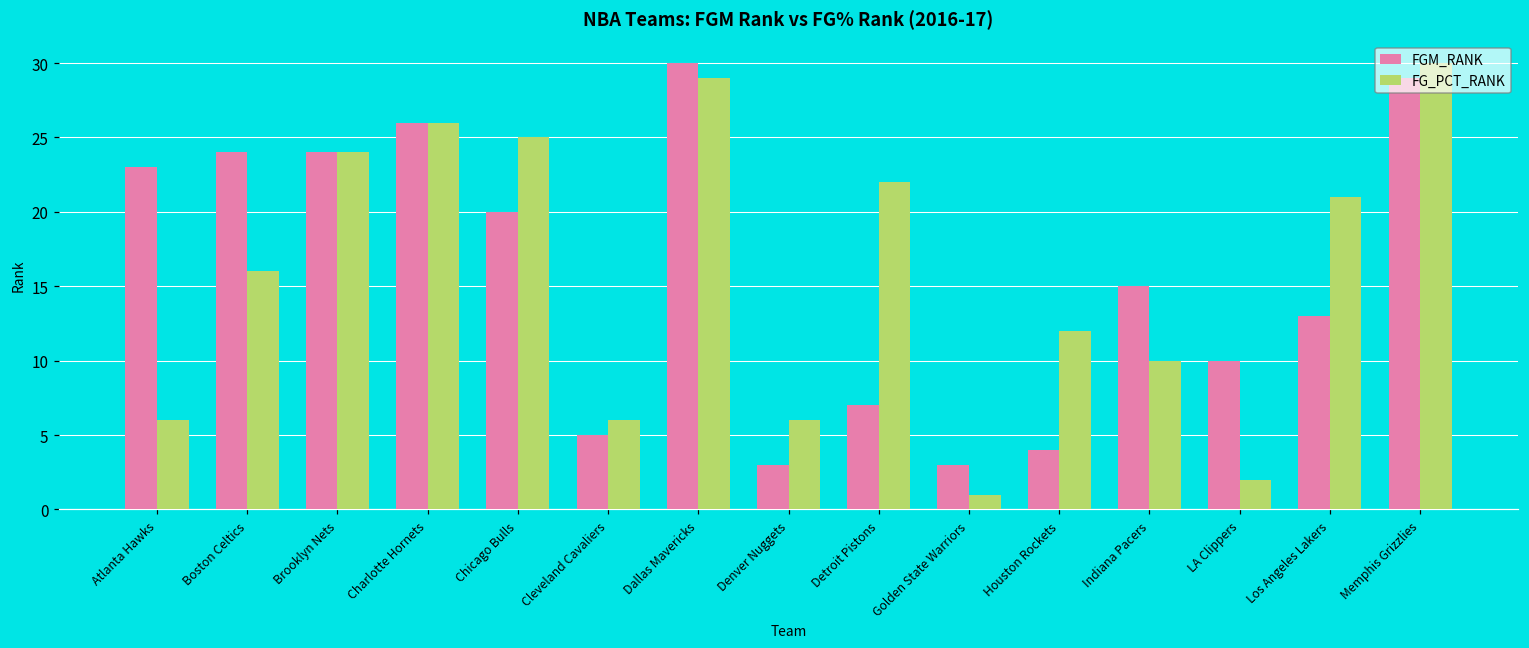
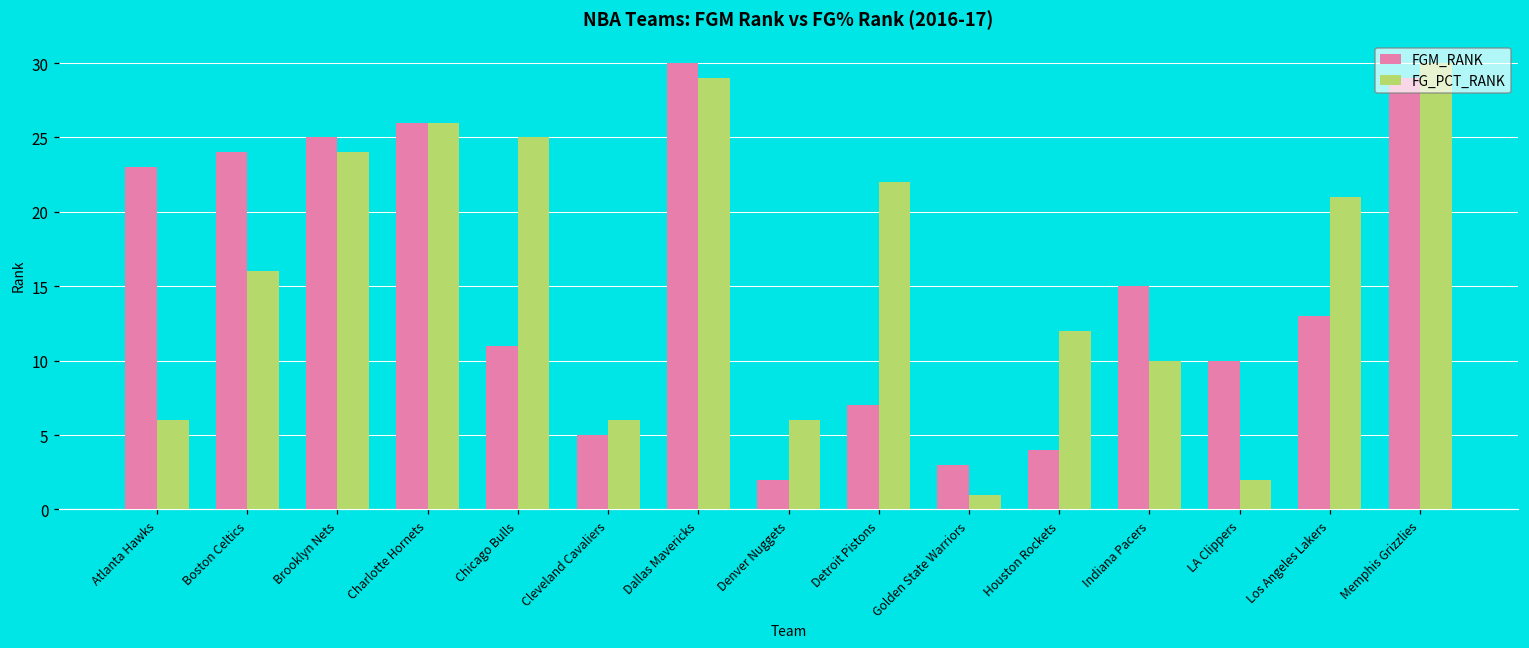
  {
    "FGM_RANK": {
      "Atlanta Hawks": 23,
      "Boston Celtics": 24,
-     "Brooklyn Nets": 24,
+     "Brooklyn Nets": 25,
      "Charlotte Hornets": 26,
-     "Chicago Bulls": 20,
+     "Chicago Bulls": 11,
      "Cleveland Cavaliers": 5,
      "Dallas Mavericks": 30,
-     "Denver Nuggets": 3,
+     "Denver Nuggets": 2,
      "Detroit Pistons": 7,
      "Golden State Warriors": 3,
      "Houston Rockets": 4,
      "Indiana Pacers": 15,
      "LA Clippers": 10,
      "Los Angeles Lakers": 13
    },
    "FG_PCT_RANK": {
      "Atlanta Hawks": 6,
      "Boston Celtics": 16,
      "Brooklyn Nets": 24,
      "Charlotte Hornets": 26,
      "Chicago Bulls": 25,
      "Cleveland Cavaliers": 6,
      "Dallas Mavericks": 29,
      "Denver Nuggets": 6,
      "Detroit Pistons": 22,
      "Golden State Warriors": 1,
      "Houston Rockets": 12,
      "Indiana Pacers": 10,
      "LA Clippers": 2,
      "Los Angeles Lakers": 21
    }
  }
